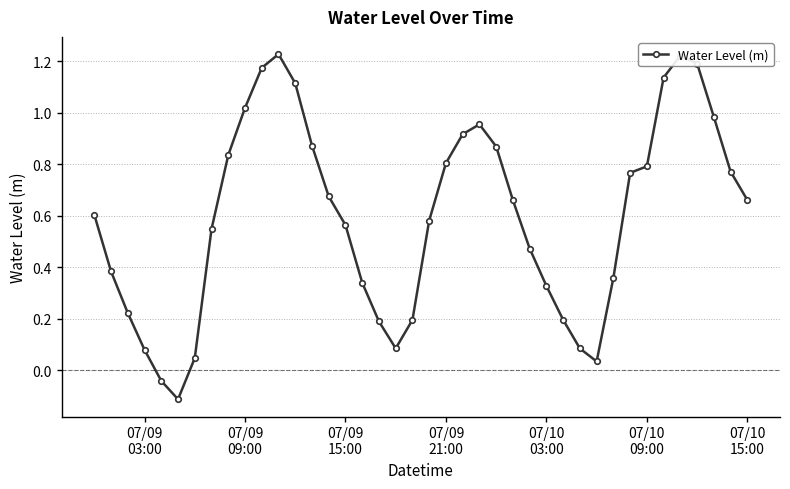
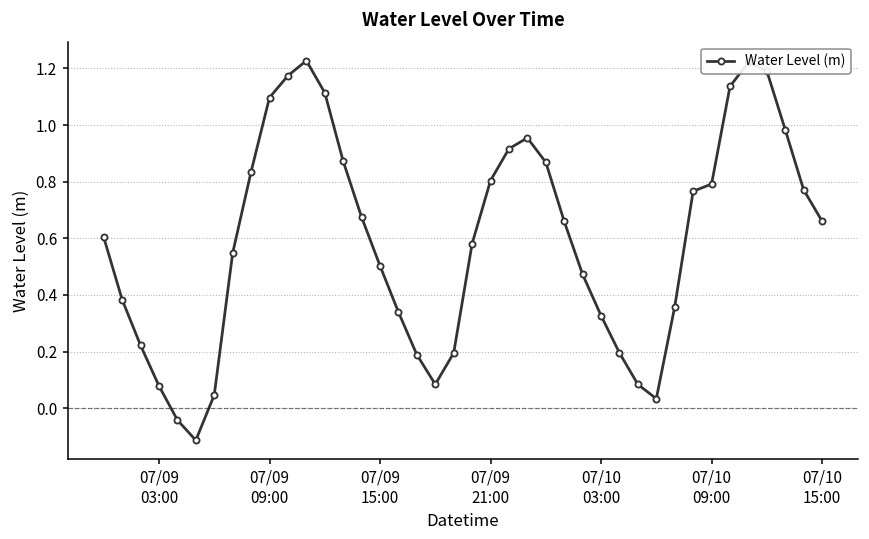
  {
    "07/09 03:00": 0.08,
-   "07/09 09:00": 1.02,
-   "07/09 15:00": 0.56,
+   "07/09 09:00": 1.10,
+   "07/09 15:00": 0.50,
    "07/09 21:00": 0.80,
    "07/10 03:00": 0.33,
    "07/10 09:00": 0.79,
    "07/10 15:00": 0.66
  }
